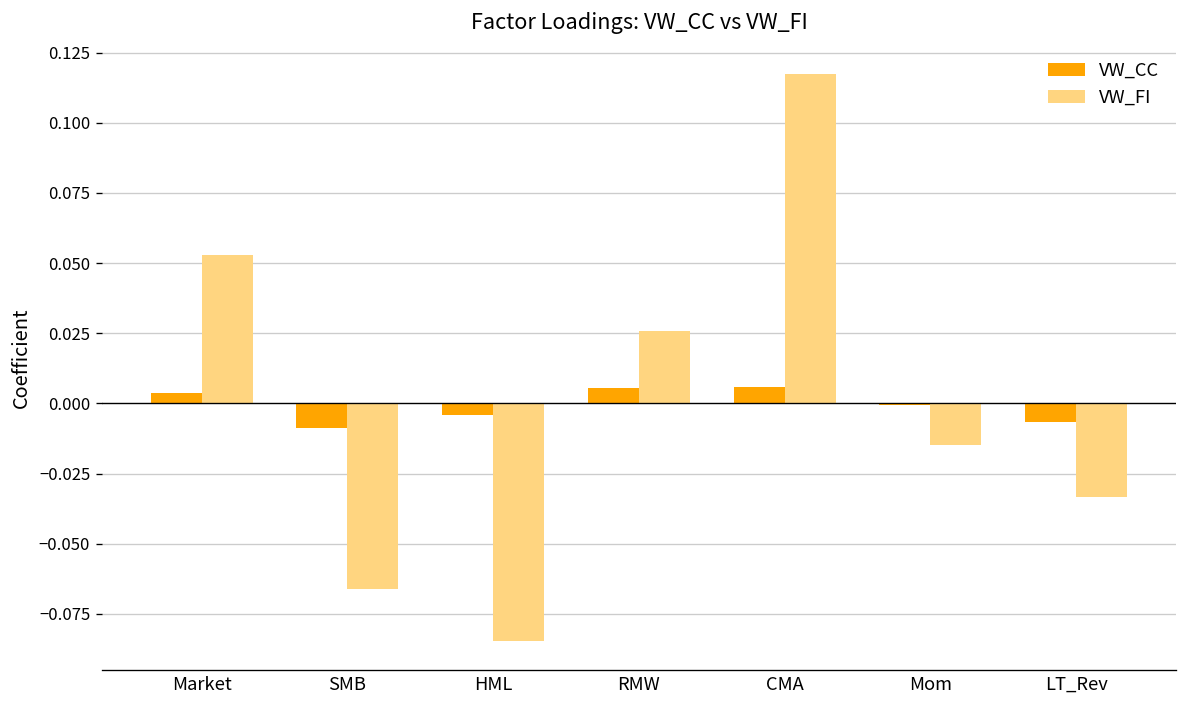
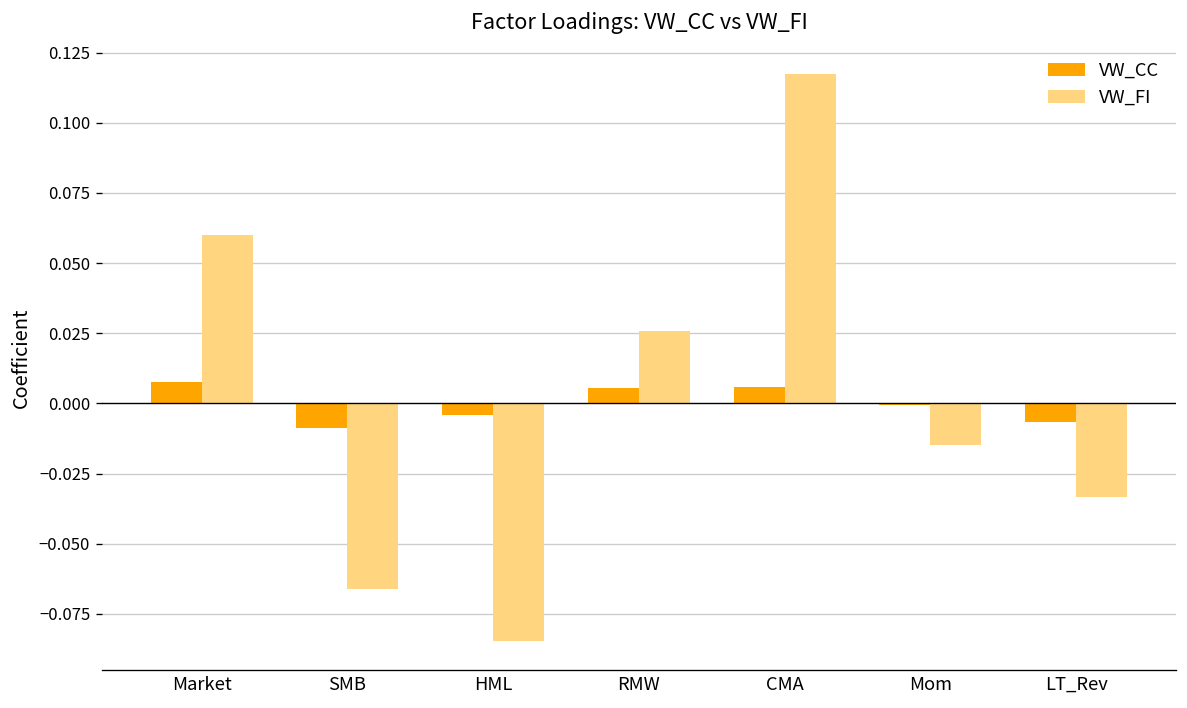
  {
    "VW_CC": {
-     "Market": 0.004,
+     "Market": 0.008,
      "SMB": -0.009,
      "HML": -0.004,
      "RMW": 0.005,
      "CMA": 0.006,
      "LT_Rev": -0.007
    },
    "VW_FI": {
-     "Market": 0.053,
+     "Market": 0.060,
      "SMB": -0.066,
      "HML": -0.085,
      "RMW": 0.026,
      "CMA": 0.117,
      "Mom": -0.015,
      "LT_Rev": -0.033
    }
  }
